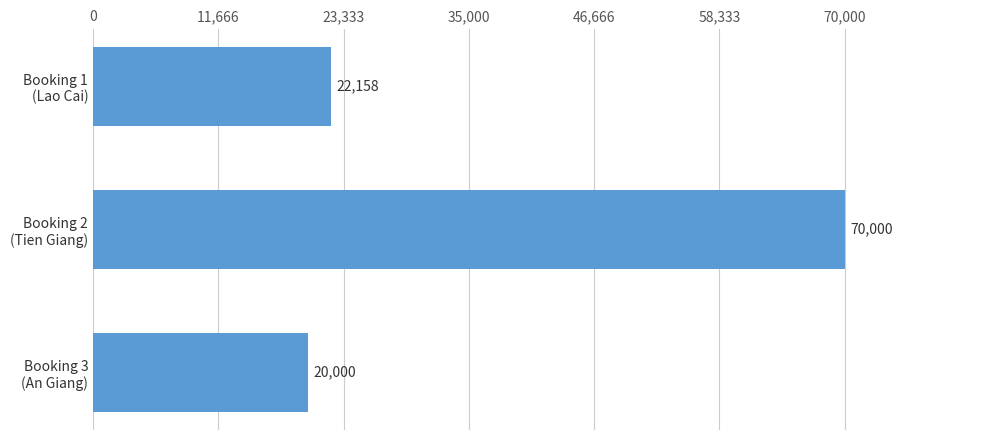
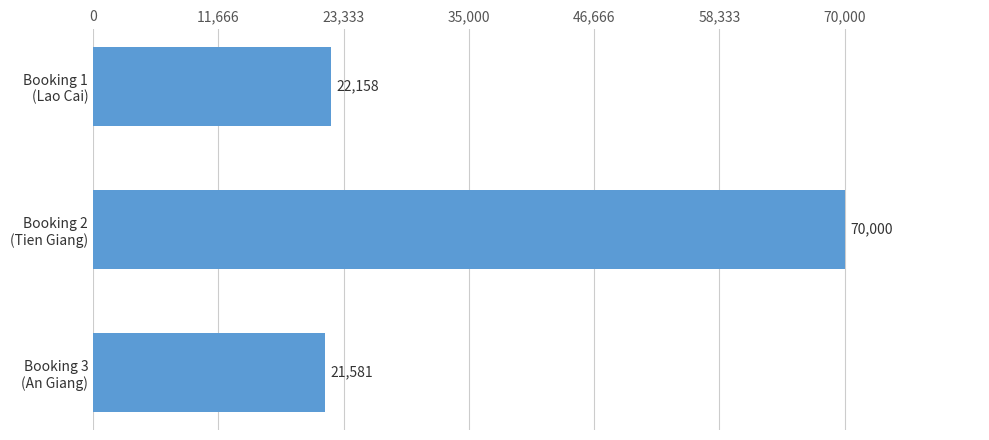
  {
    "Booking 1 (Lao Cai)": "22,158",
    "Booking 2 (Tien Giang)": "70,000",
-   "Booking 3 (An Giang)": "20,000"
+   "Booking 3 (An Giang)": "21,581"
  }
